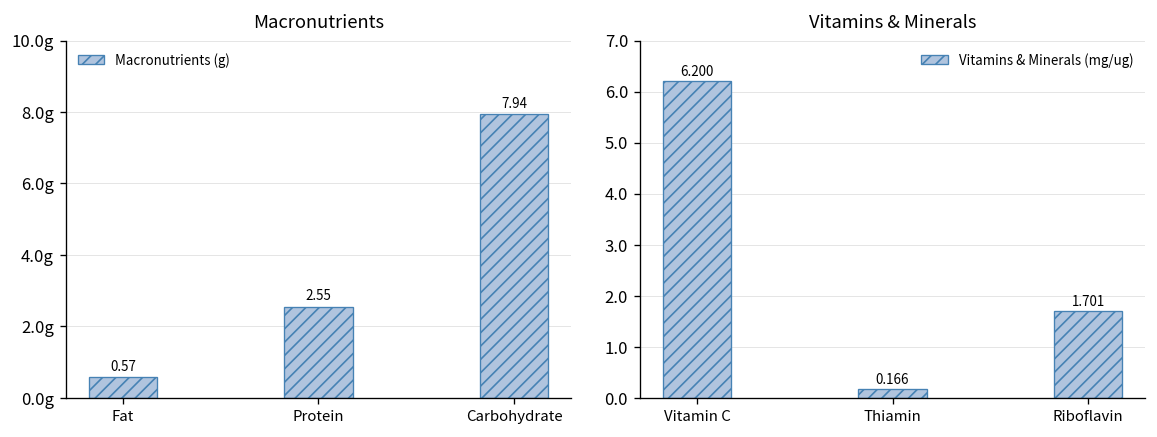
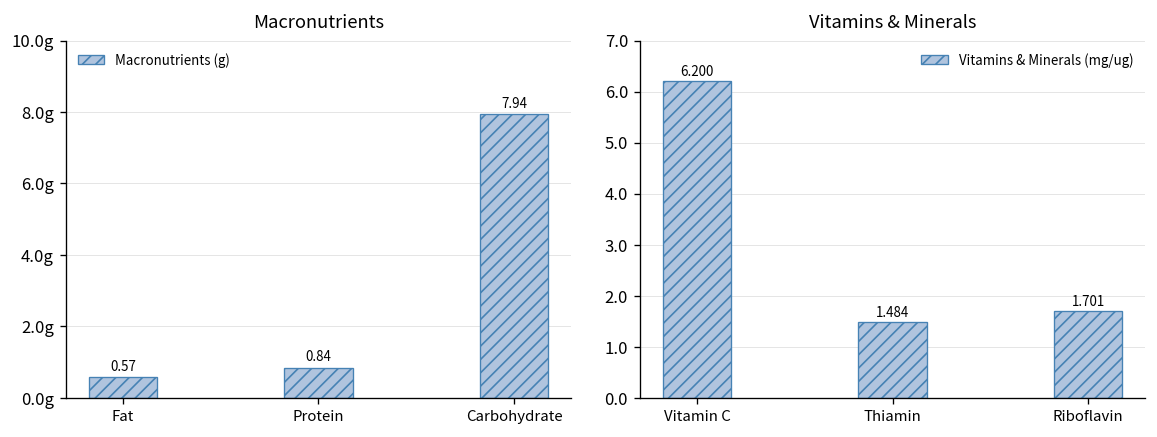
  {
    "Macronutrients": {
      "Fat": 0.57,
-     "Protein": 2.55,
+     "Protein": 0.84,
      "Carbohydrate": 7.94
    },
    "Vitamins & Minerals": {
      "Vitamin C": 6.200,
-     "Thiamin": 0.166,
+     "Thiamin": 1.484,
      "Riboflavin": 1.701
    }
  }
